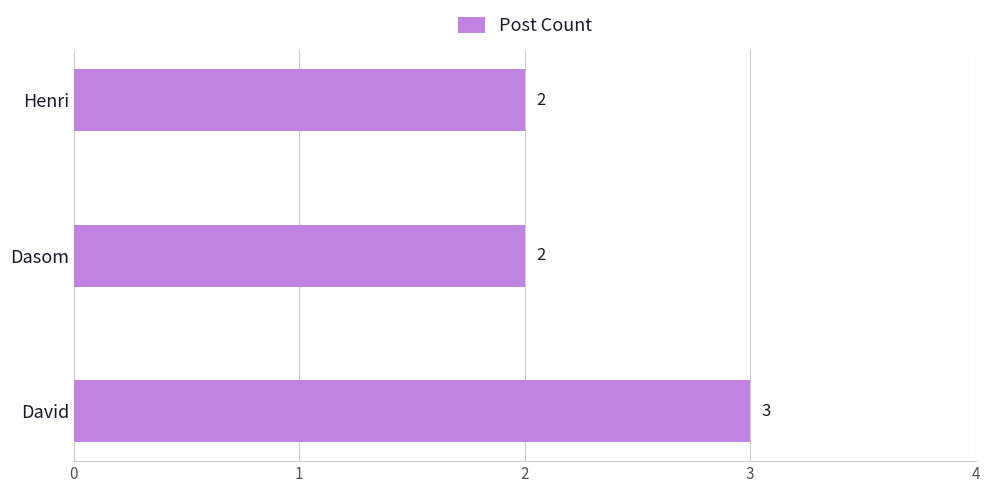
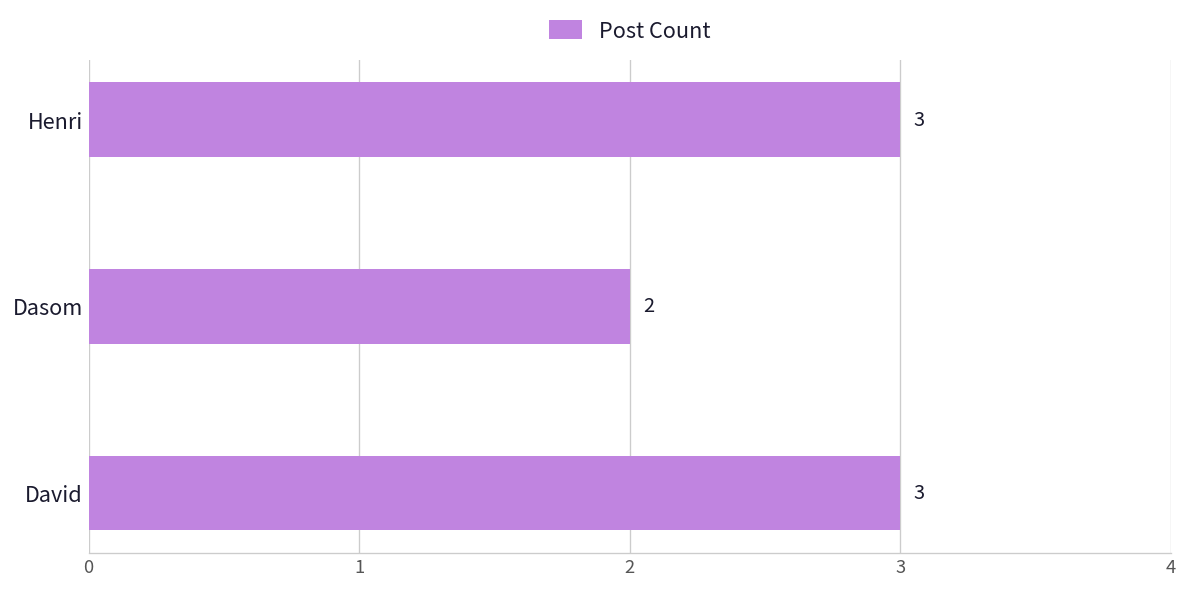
  {
-   "Henri": 2,
+   "Henri": 3,
    "Dasom": 2,
    "David": 3
  }
